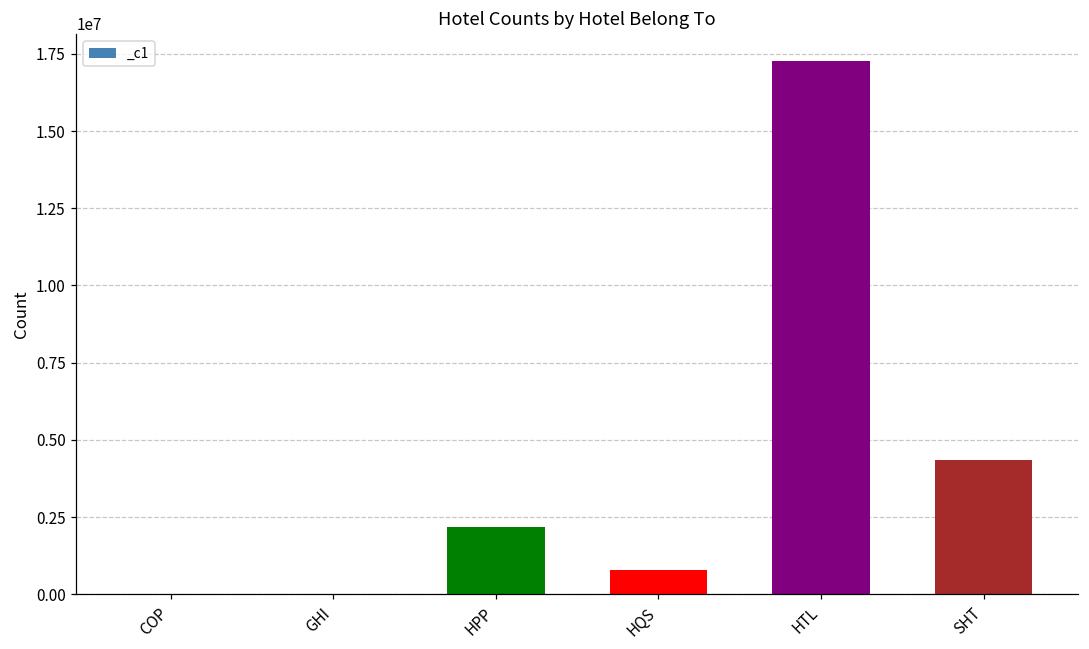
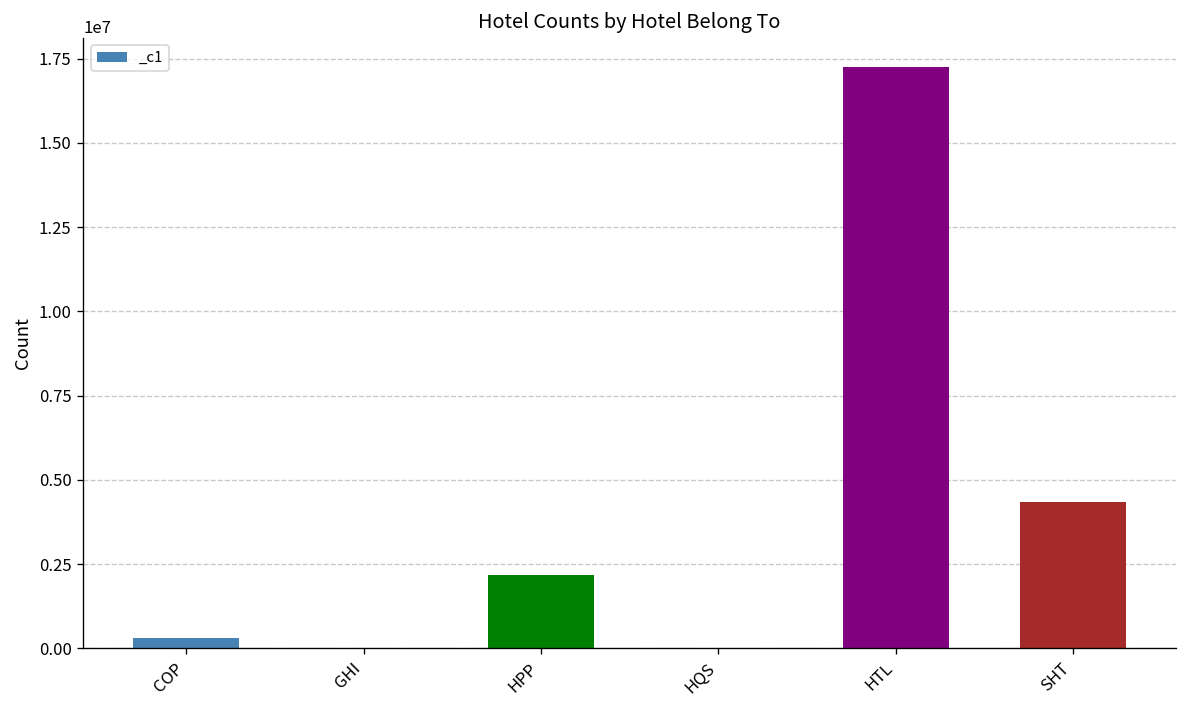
  {
-   "COP": 0,
+   "COP": 300000,
    "HPP": 2200000,
-   "HQS": 800000,
+   "HQS": 0,
    "HTL": 17300000,
    "SHT": 4300000
  }
